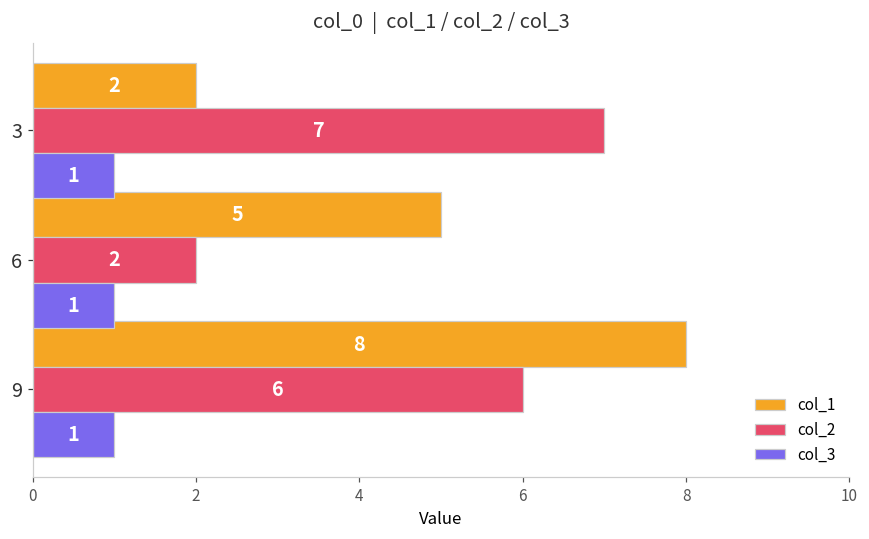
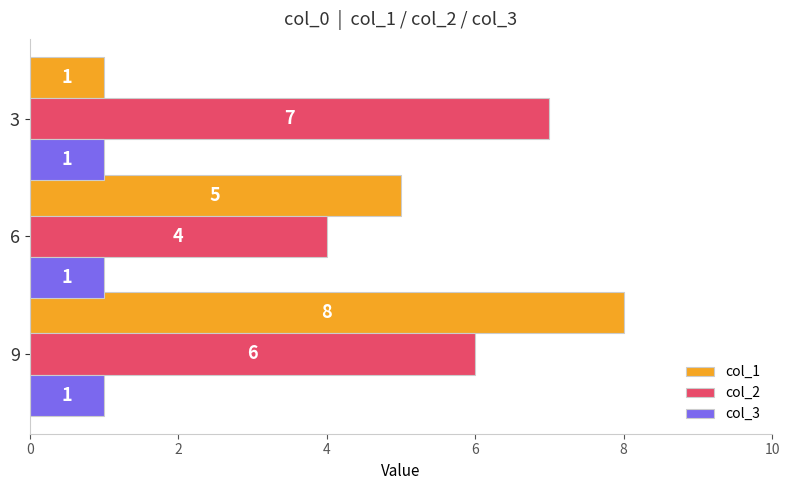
  {
    "col_1": {
-     "3": 2,
+     "3": 1,
      "6": 5,
      "9": 8
    },
    "col_2": {
      "3": 7,
-     "6": 2,
+     "6": 4,
      "9": 6
    },
    "col_3": {
      "3": 1,
      "6": 1,
      "9": 1
    }
  }
